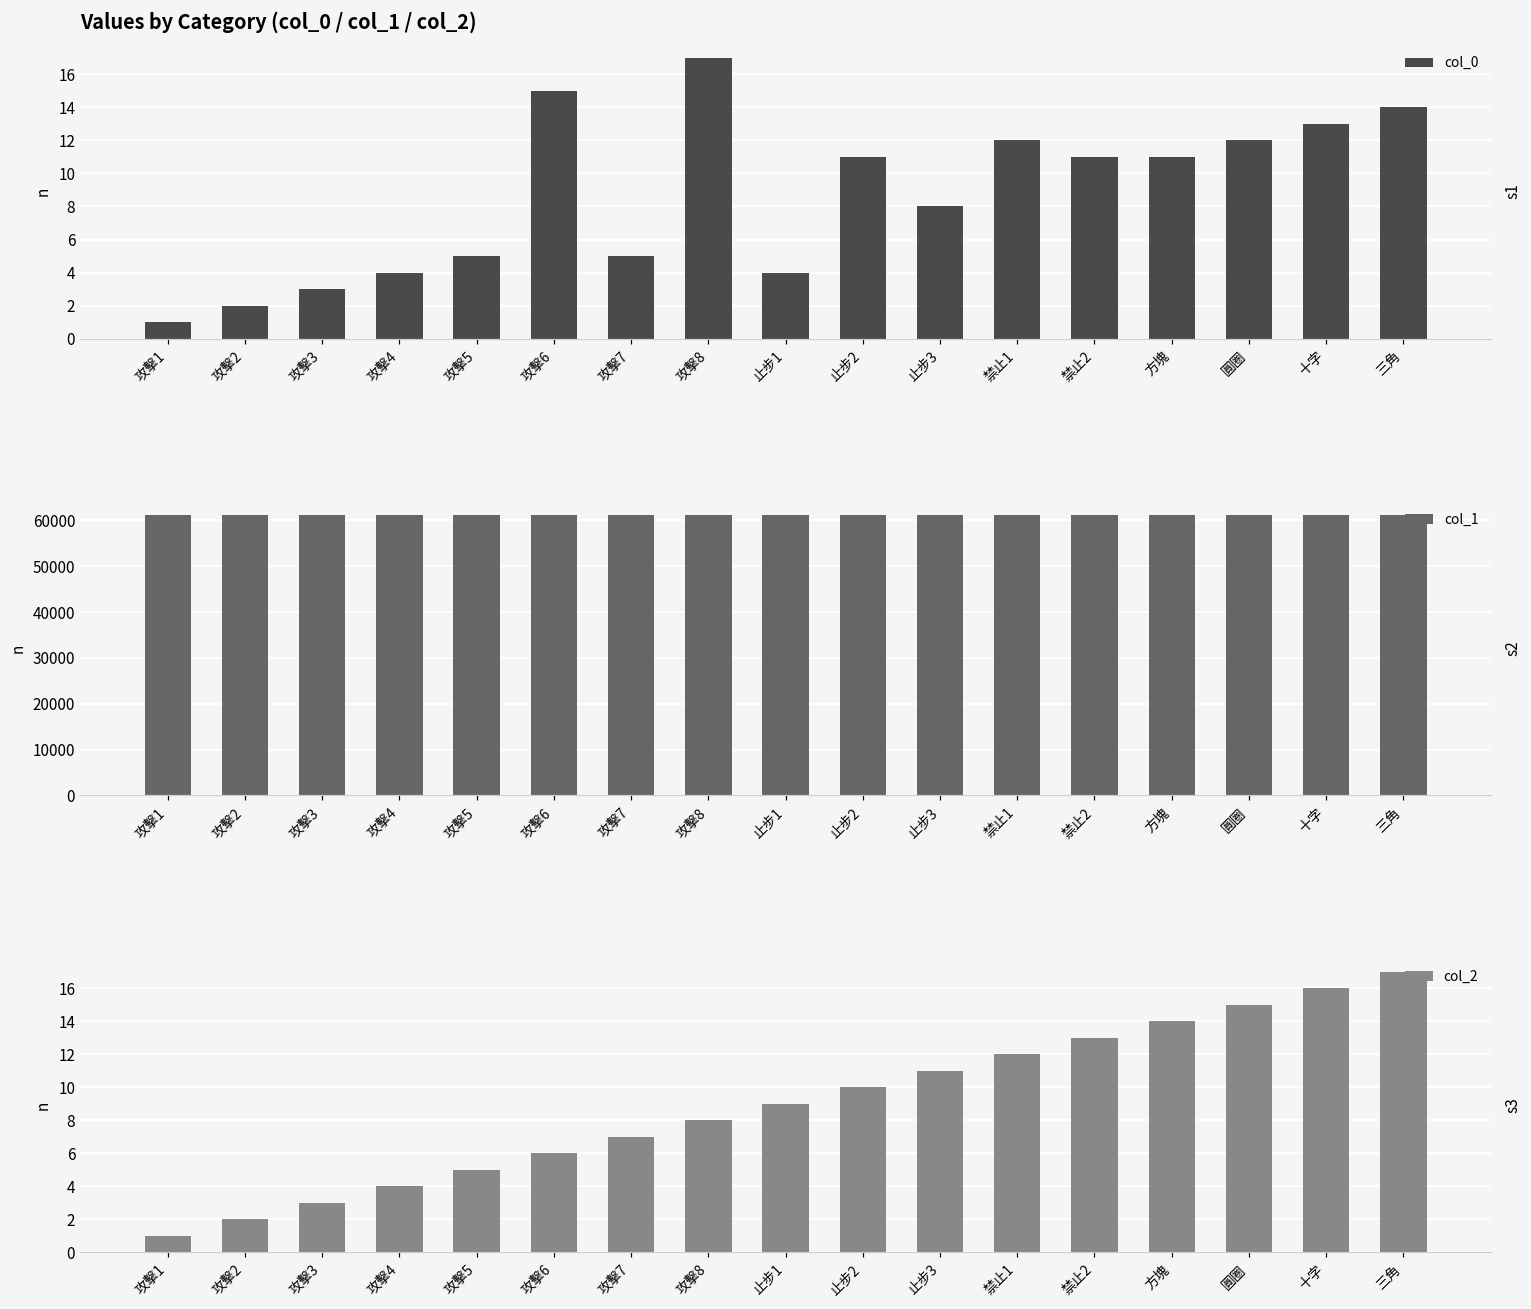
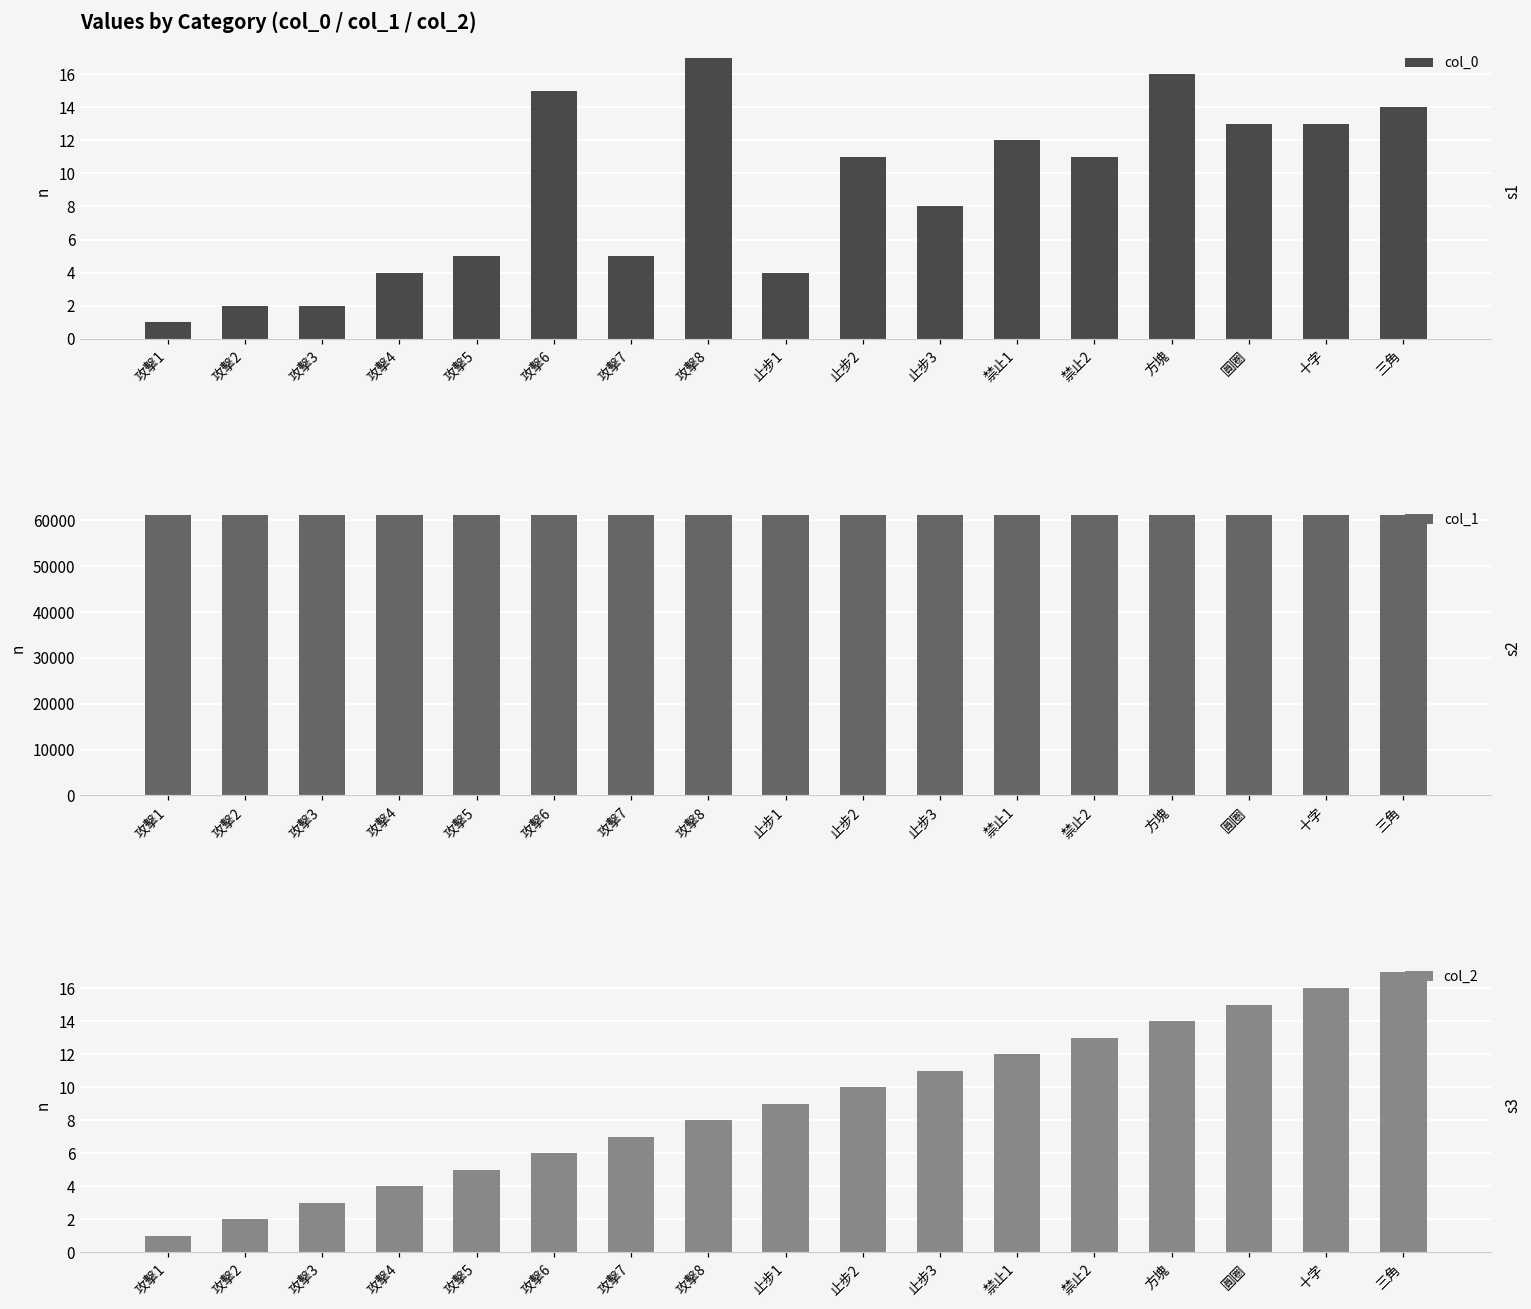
  {
    "Values by Category (col_0 / col_1 / col_2)": {
      "攻擊1": 1,
      "攻擊2": 2,
-     "攻擊3": 3,
+     "攻擊3": 2,
      "攻擊4": 4,
      "攻擊5": 5,
      "攻擊6": 15,
      "攻擊7": 5,
      "攻擊8": 17,
      "止步1": 4,
      "止步2": 11,
      "止步3": 8,
      "禁止1": 12,
      "禁止2": 11,
-     "方塊": 11,
-     "圓圈": 12,
+     "方塊": 16,
+     "圓圈": 13,
      "十字": 13,
      "三角": 14
    }
  }
